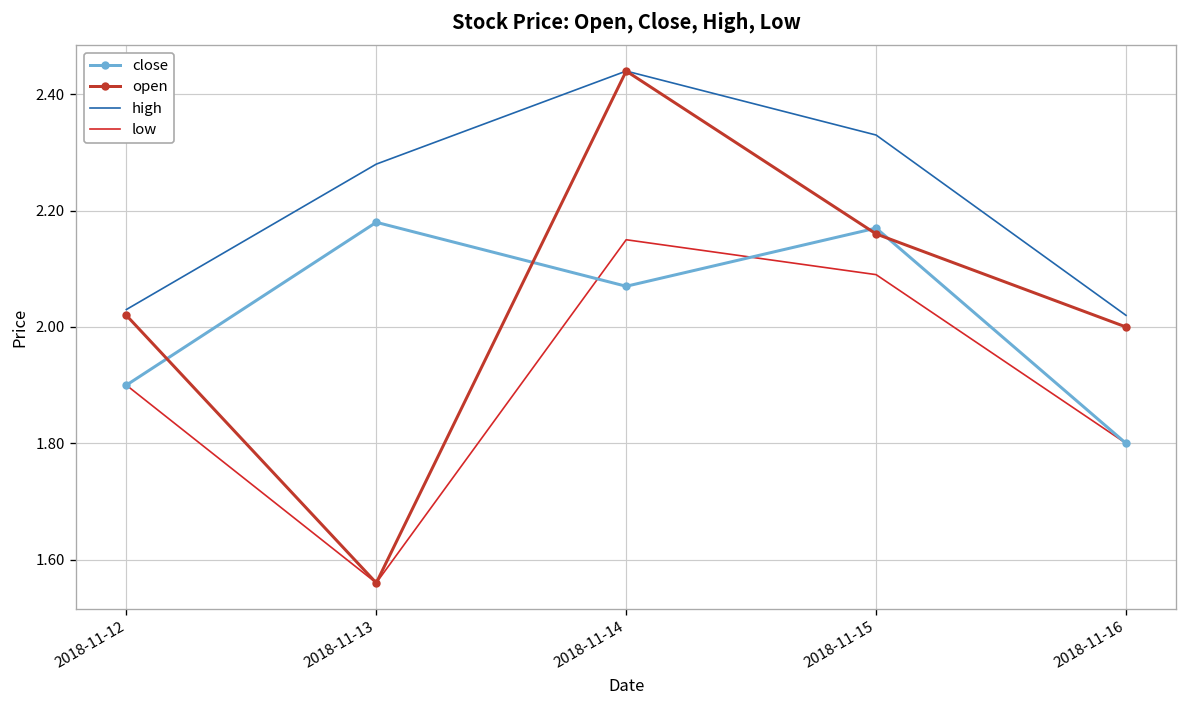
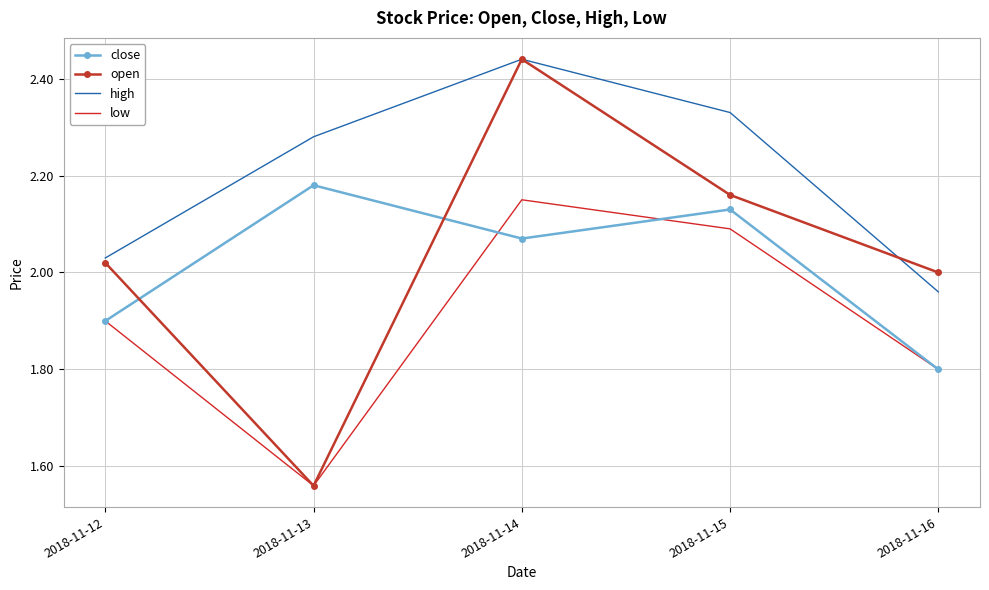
  {
    "close": {
      "2018-11-13": 2.18,
      "2018-11-14": 2.07,
-     "2018-11-15": 2.17
+     "2018-11-15": 2.13
    },
    "high": {
      "2018-11-12": 2.03,
      "2018-11-13": 2.28,
      "2018-11-15": 2.33,
-     "2018-11-16": 2.02
+     "2018-11-16": 1.96
    }
  }
